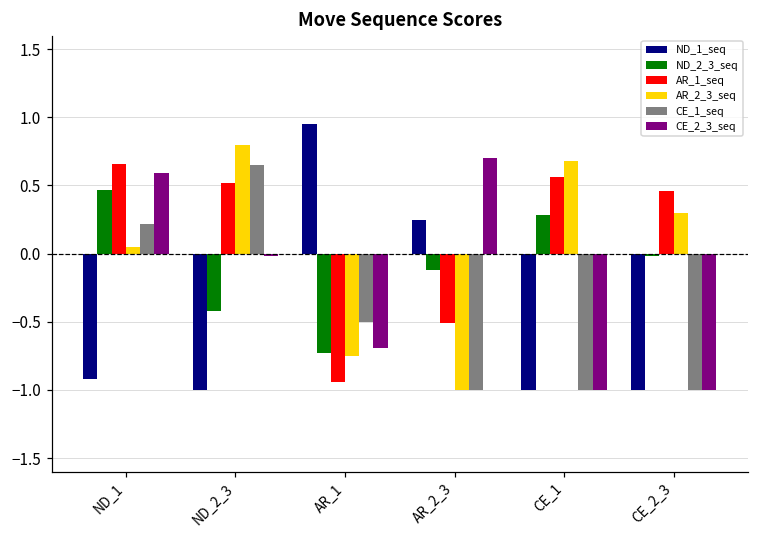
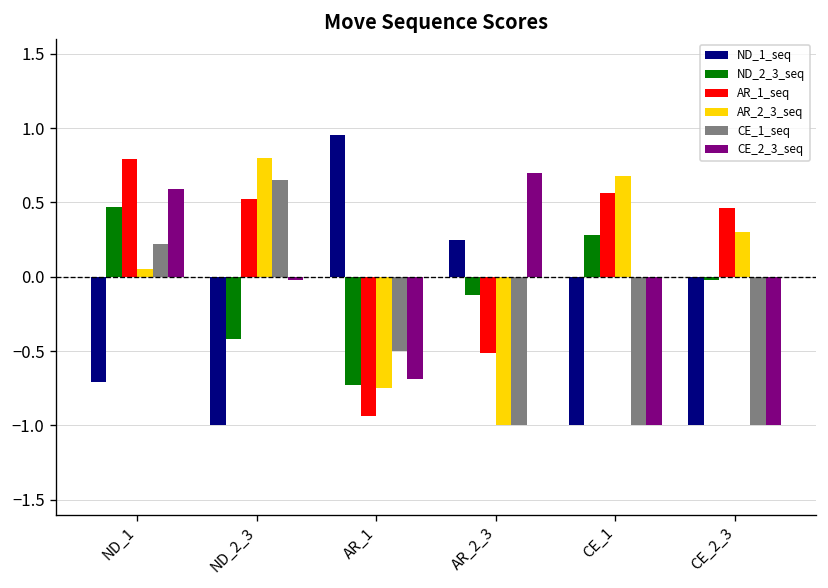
  {
    "ND_1_seq": {
-     "ND_1": -0.92,
+     "ND_1": -0.71,
      "ND_2_3": -1.00,
      "AR_1": 0.95,
      "AR_2_3": 0.25,
      "CE_1": -1.00,
      "CE_2_3": -1.00
    },
    "ND_2_3_seq": {
      "ND_1": 0.47,
      "ND_2_3": -0.42,
      "AR_1": -0.73,
      "AR_2_3": -0.12,
      "CE_1": 0.28
    },
    "AR_1_seq": {
-     "ND_1": 0.66,
+     "ND_1": 0.79,
      "ND_2_3": 0.52,
      "AR_1": -0.94,
      "AR_2_3": -0.51,
      "CE_1": 0.56,
      "CE_2_3": 0.46
    },
    "AR_2_3_seq": {
      "ND_1": 0.05,
      "ND_2_3": 0.80,
      "AR_1": -0.75,
      "AR_2_3": -1.00,
      "CE_1": 0.68,
      "CE_2_3": 0.30
    },
    "CE_1_seq": {
      "ND_1": 0.22,
      "ND_2_3": 0.65,
      "AR_1": -0.50,
      "AR_2_3": -1.00,
      "CE_1": -1.00,
      "CE_2_3": -1.00
    },
    "CE_2_3_seq": {
      "ND_1": 0.59,
      "AR_1": -0.69,
      "AR_2_3": 0.70,
      "CE_1": -1.00,
      "CE_2_3": -1.00
    }
  }
